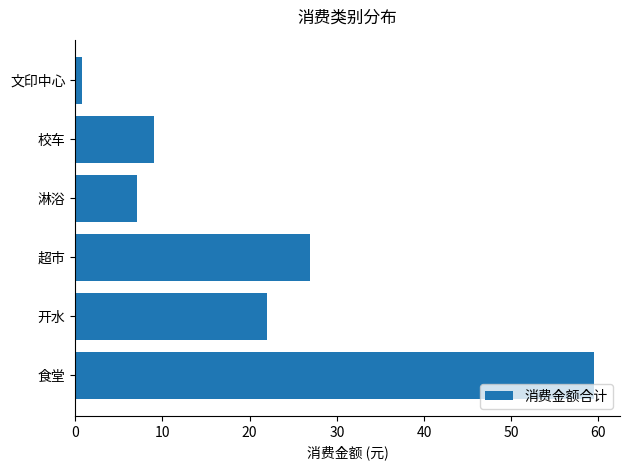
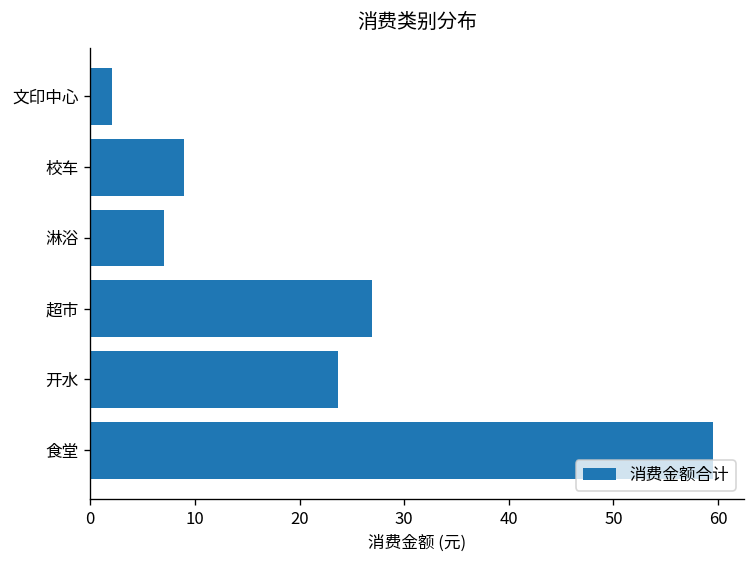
  {
-   "文印中心": 1,
+   "文印中心": 2,
    "校车": 9,
    "淋浴": 7,
    "超市": 27,
-   "开水": 22,
+   "开水": 24,
    "食堂": 60
  }
